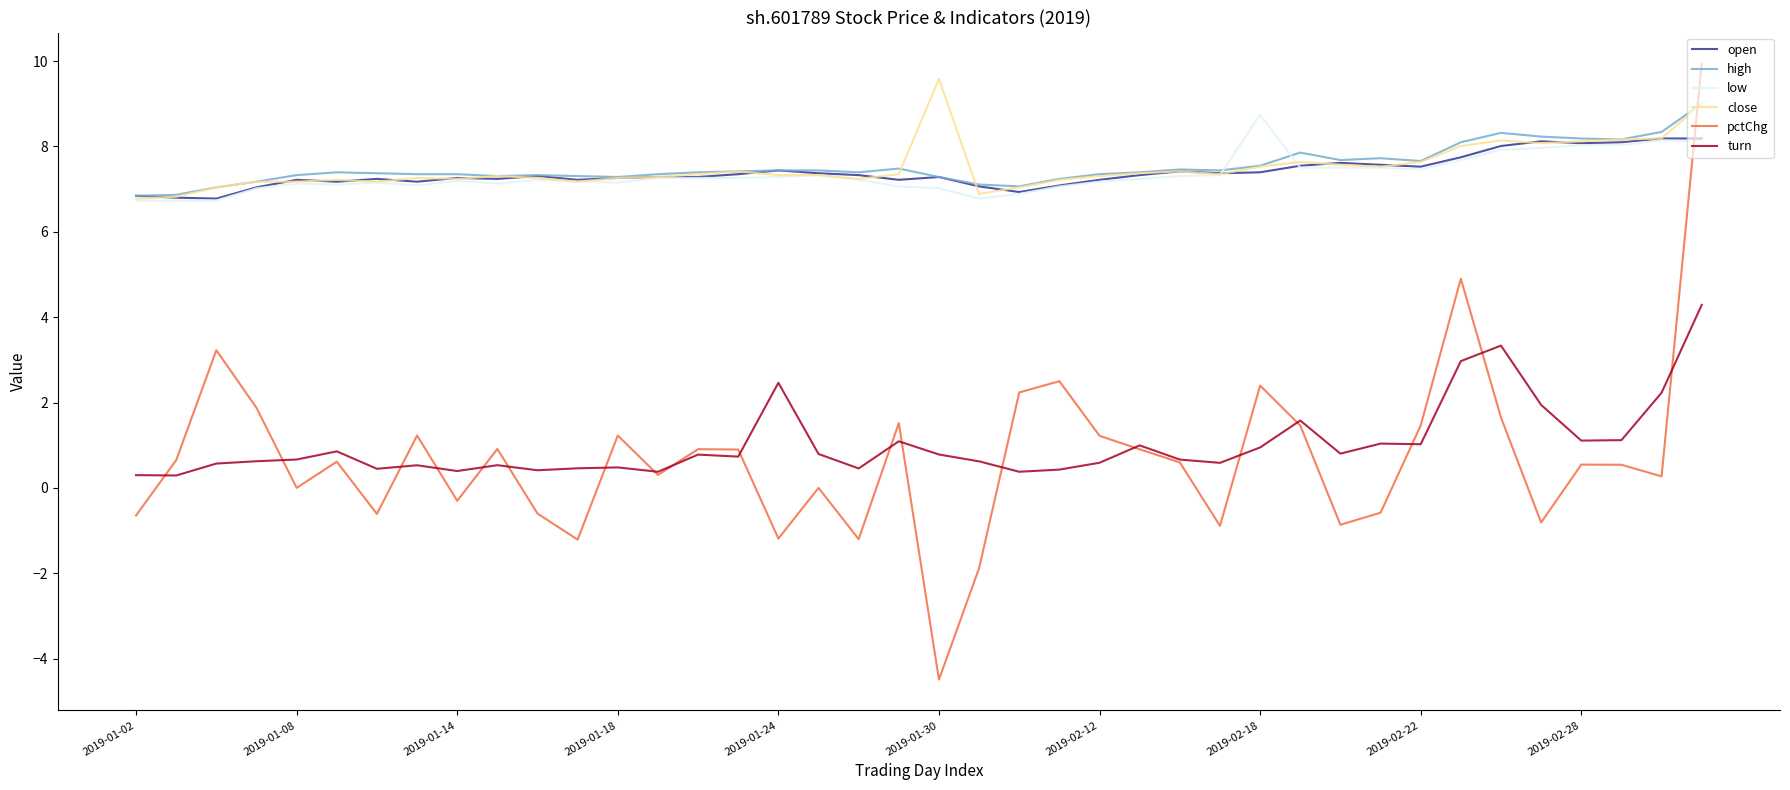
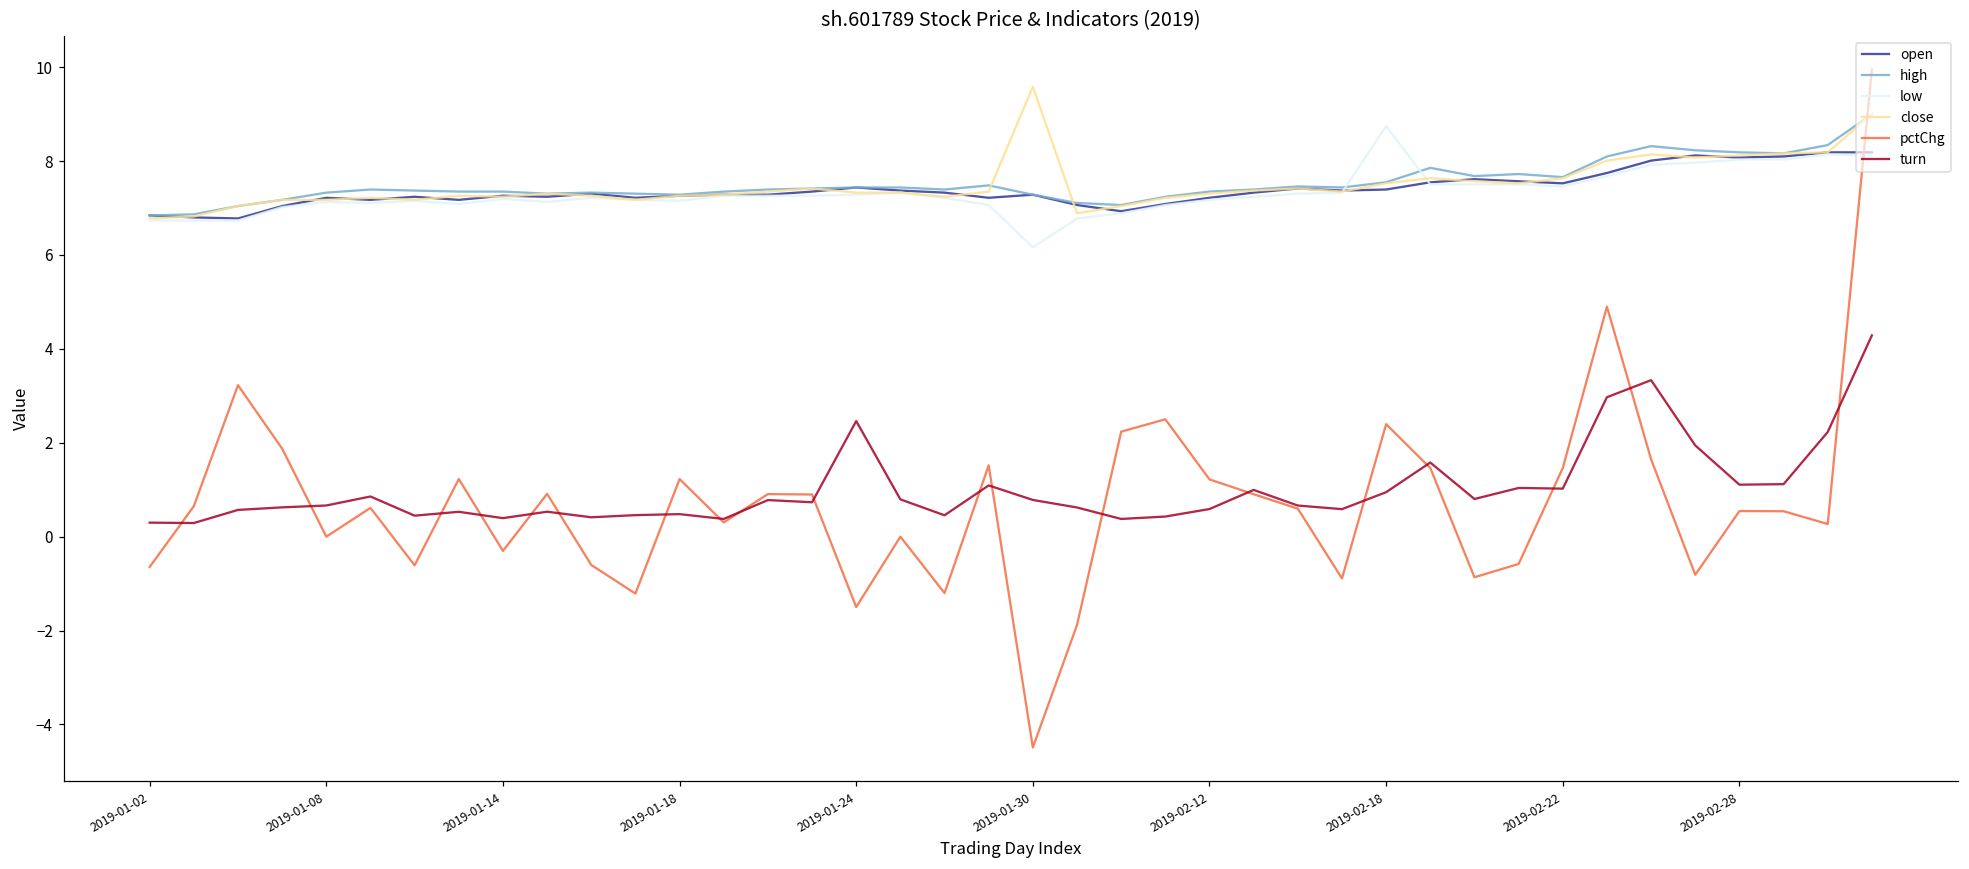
  {
    "open": {
      "2019-02-18": 7.4,
      "2019-02-22": 7.5
    },
    "high": {
      "2019-01-08": 7.3,
      "2019-01-14": 7.3,
      "2019-02-28": 8.2
    },
    "low": {
      "2019-01-18": 7.2,
-     "2019-01-30": 7.0,
+     "2019-01-30": 6.2,
      "2019-02-18": 8.7,
      "2019-02-22": 7.5
    },
    "close": {
      "2019-01-30": 9.6
    },
    "pctChg": {
      "2019-01-02": -0.6,
      "2019-01-08": 0.0,
      "2019-01-14": -0.3,
      "2019-01-18": 1.2,
-     "2019-01-24": -1.2,
+     "2019-01-24": -1.5,
      "2019-01-30": -4.5,
      "2019-02-12": 1.2,
      "2019-02-18": 2.4,
      "2019-02-22": 1.5,
      "2019-02-28": 0.5
    },
    "turn": {
      "2019-01-02": 0.3,
      "2019-01-08": 0.7,
      "2019-01-14": 0.4,
      "2019-01-18": 0.5,
      "2019-01-24": 2.5,
      "2019-01-30": 0.8,
      "2019-02-12": 0.6,
      "2019-02-18": 0.9,
      "2019-02-22": 1.0,
      "2019-02-28": 1.1
    }
  }
